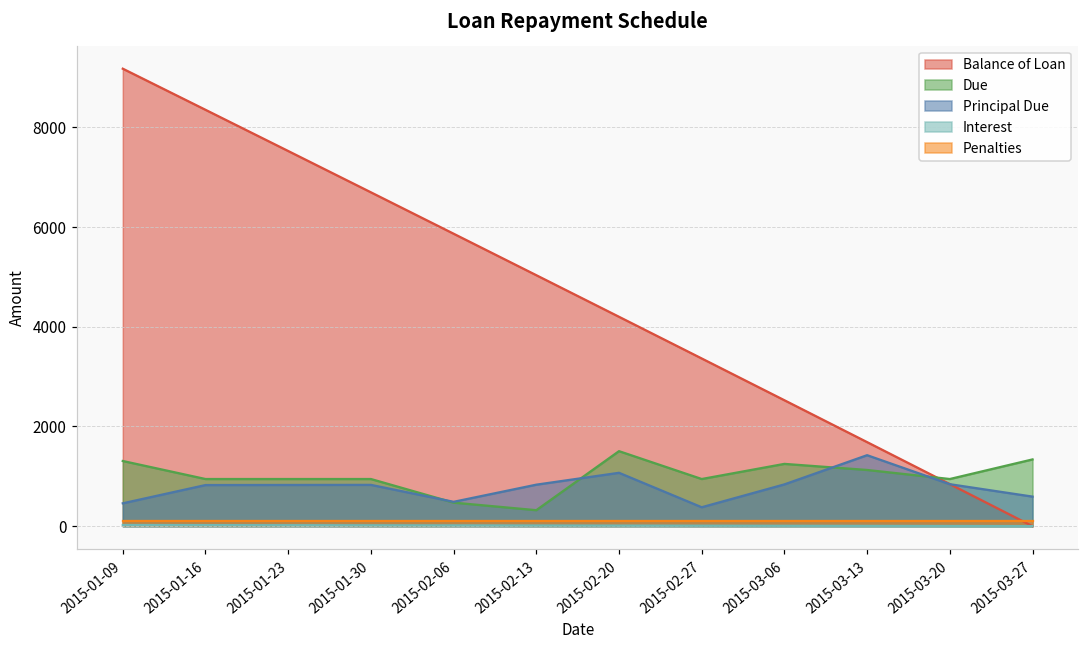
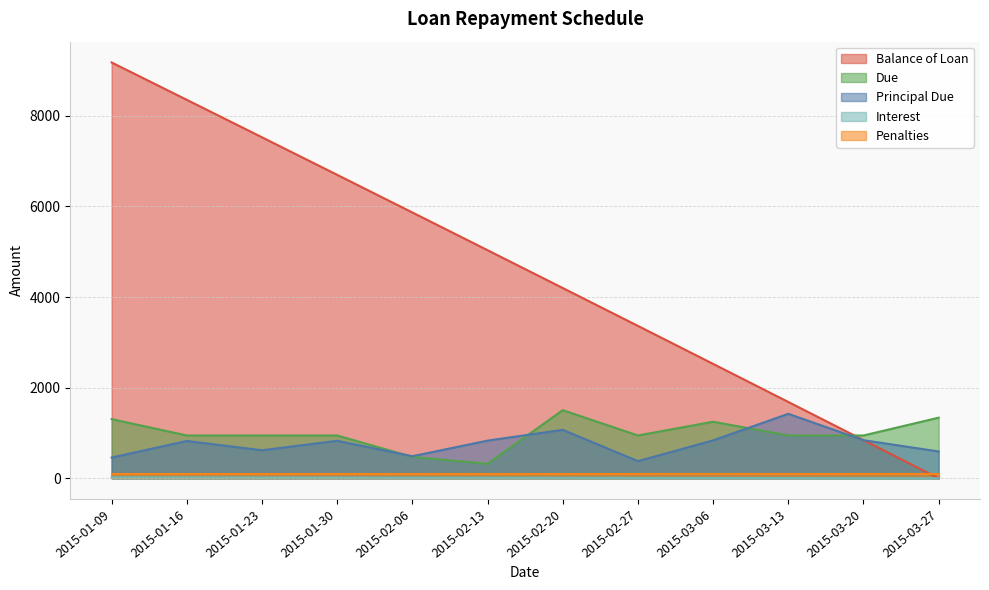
  {
    "Due": {
      "2015-01-09": 1300,
      "2015-01-16": 900,
      "2015-01-23": 900,
      "2015-01-30": 900,
      "2015-02-13": 300,
      "2015-02-20": 1500,
      "2015-02-27": 900,
      "2015-03-06": 1200,
-     "2015-03-13": 1100,
+     "2015-03-13": 900,
      "2015-03-20": 900,
      "2015-03-27": 1300
    },
    "Principal Due": {
      "2015-01-09": 500,
      "2015-01-16": 800,
-     "2015-01-23": 800,
+     "2015-01-23": 600,
      "2015-01-30": 800,
      "2015-02-13": 800,
      "2015-02-20": 1100,
      "2015-02-27": 400,
      "2015-03-06": 800,
      "2015-03-13": 1400,
      "2015-03-27": 600
    },
    "Interest": {
      "2015-01-09": 0,
      "2015-01-16": 0,
      "2015-01-23": 0,
      "2015-01-30": 0,
      "2015-02-06": 0,
      "2015-02-13": 0,
      "2015-02-20": 0,
      "2015-02-27": 0,
      "2015-03-06": 0,
      "2015-03-13": 0,
      "2015-03-20": 0
    }
  }
